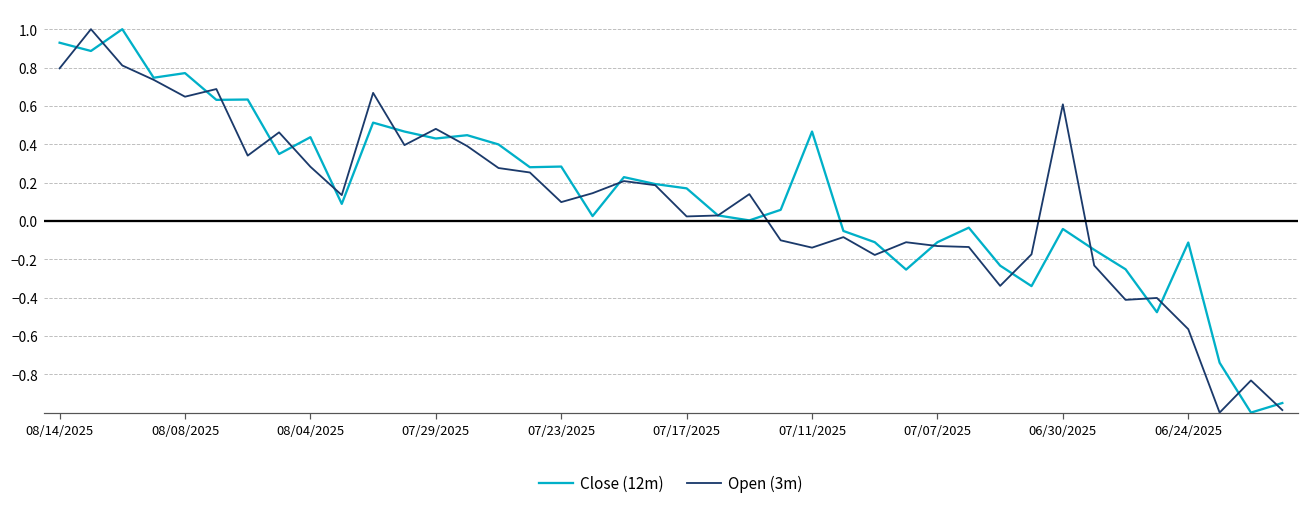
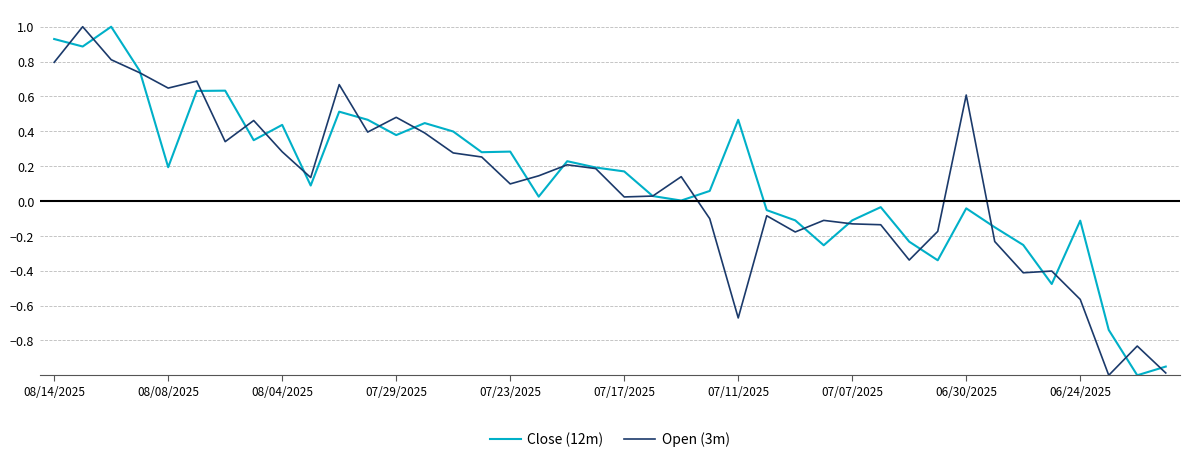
  {
    "Close (12m)": {
      "08/14/2025": 0.93,
-     "08/08/2025": 0.77,
+     "08/08/2025": 0.19,
      "08/04/2025": 0.44,
-     "07/29/2025": 0.43,
+     "07/29/2025": 0.38,
      "07/23/2025": 0.28,
      "07/17/2025": 0.17,
      "07/11/2025": 0.47,
      "07/07/2025": -0.11,
      "06/30/2025": -0.04,
      "06/24/2025": -0.11
    },
    "Open (3m)": {
      "08/14/2025": 0.80,
      "08/08/2025": 0.65,
      "08/04/2025": 0.28,
      "07/29/2025": 0.48,
      "07/23/2025": 0.10,
      "07/17/2025": 0.02,
-     "07/11/2025": -0.14,
+     "07/11/2025": -0.67,
      "07/07/2025": -0.13,
      "06/30/2025": 0.61,
      "06/24/2025": -0.56
    }
  }
